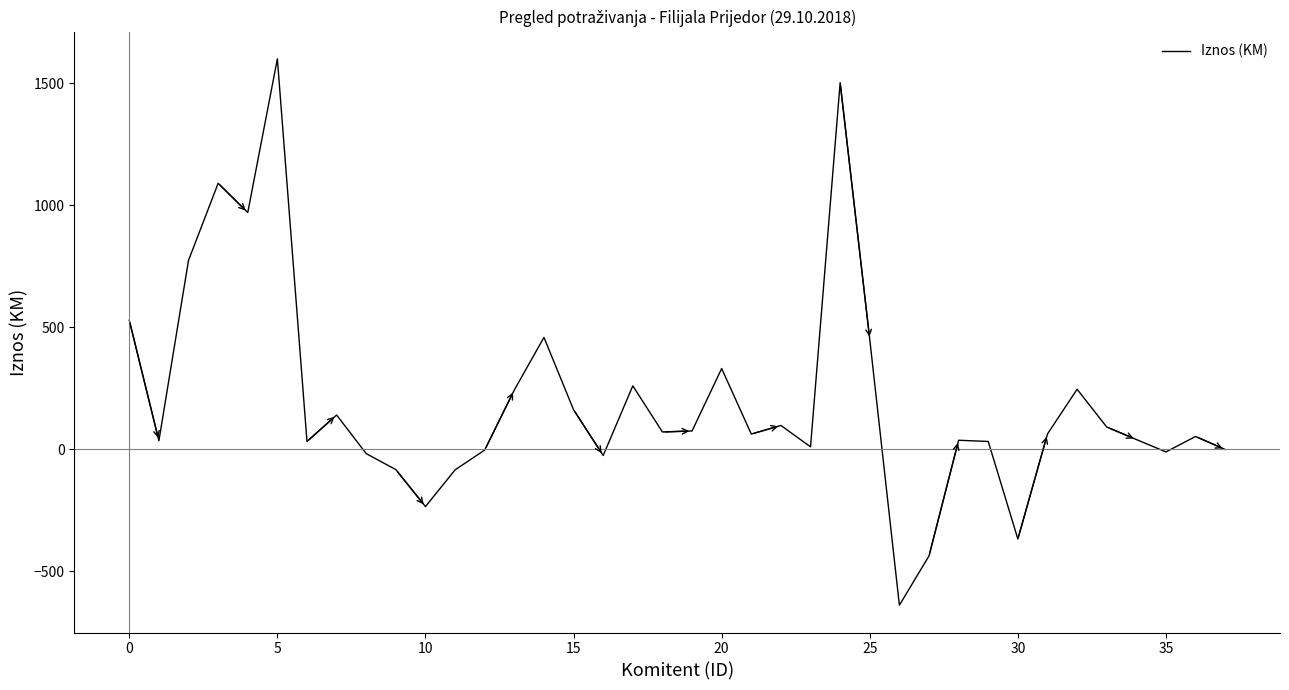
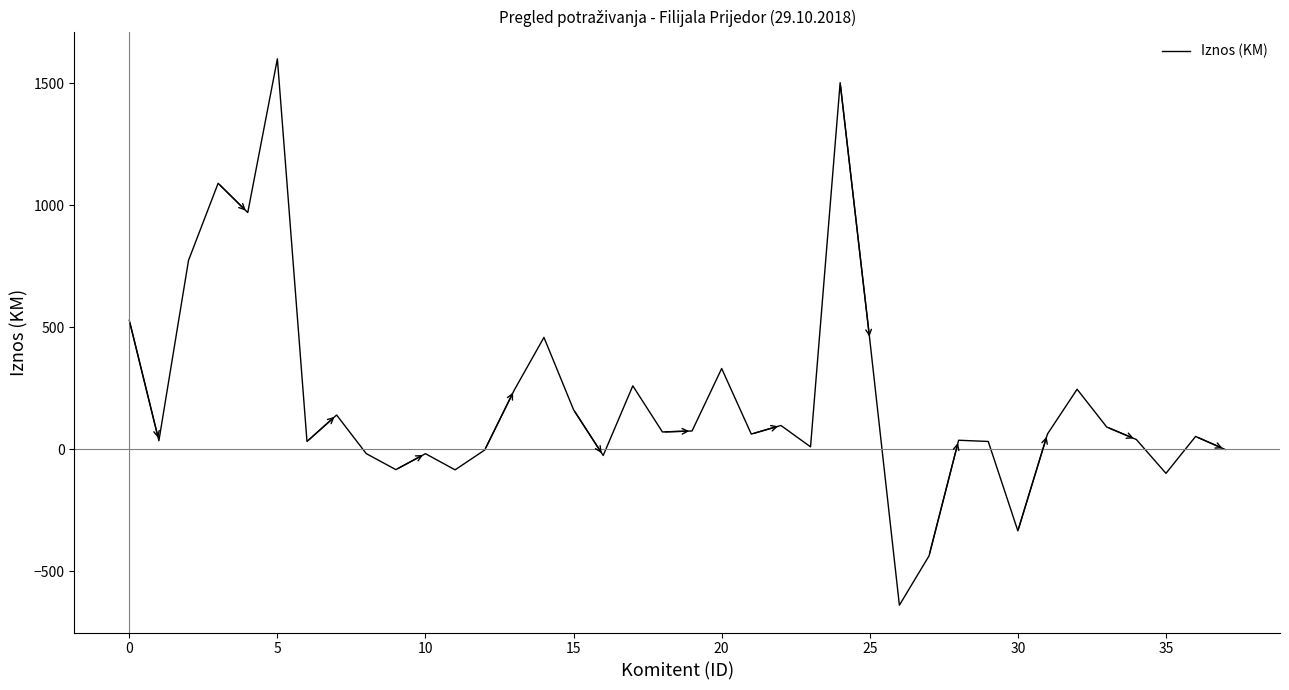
  {
    "0": 530,
    "5": 1600,
-   "10": -230,
+   "10": -20,
    "15": 160,
    "20": 330,
    "25": 450,
-   "30": -370,
-   "35": -10
+   "30": -330,
+   "35": -100
  }
